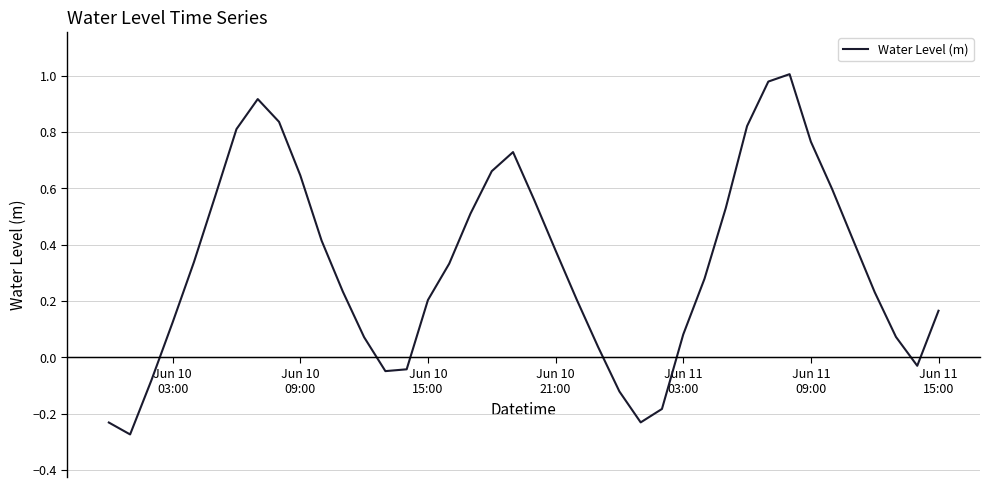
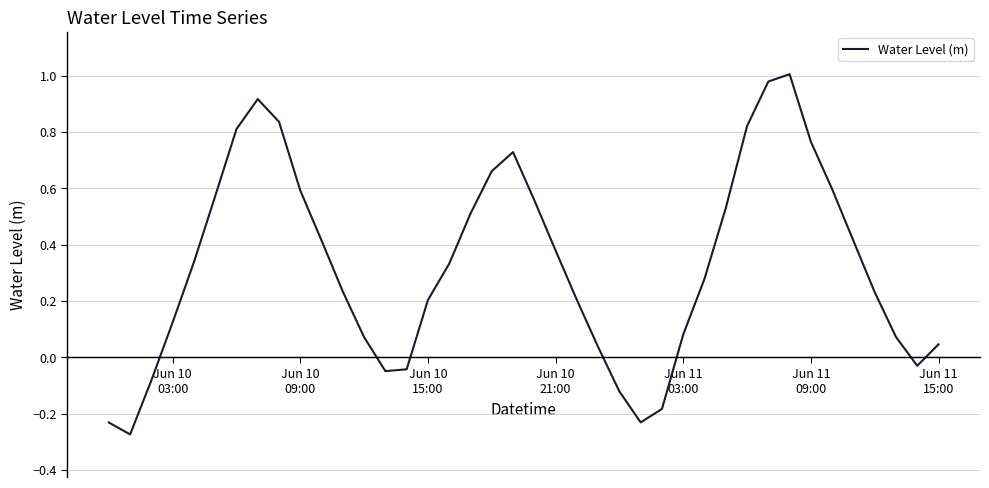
  {
    "Jun 10 03:00": 0.12,
-   "Jun 10 09:00": 0.65,
+   "Jun 10 09:00": 0.59,
    "Jun 10 15:00": 0.20,
    "Jun 10 21:00": 0.38,
    "Jun 11 03:00": 0.08,
    "Jun 11 09:00": 0.77,
-   "Jun 11 15:00": 0.17
+   "Jun 11 15:00": 0.05
  }
